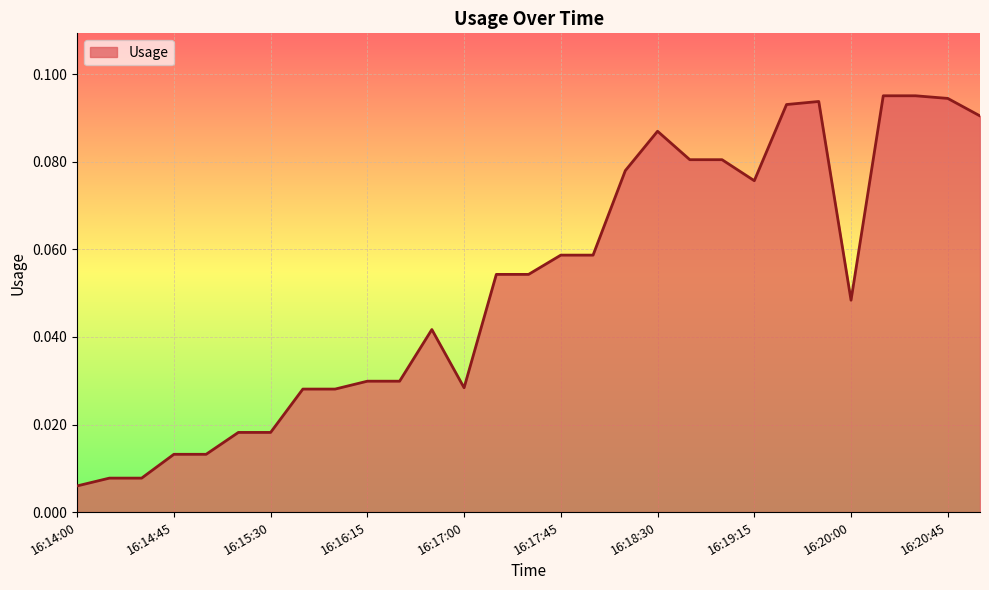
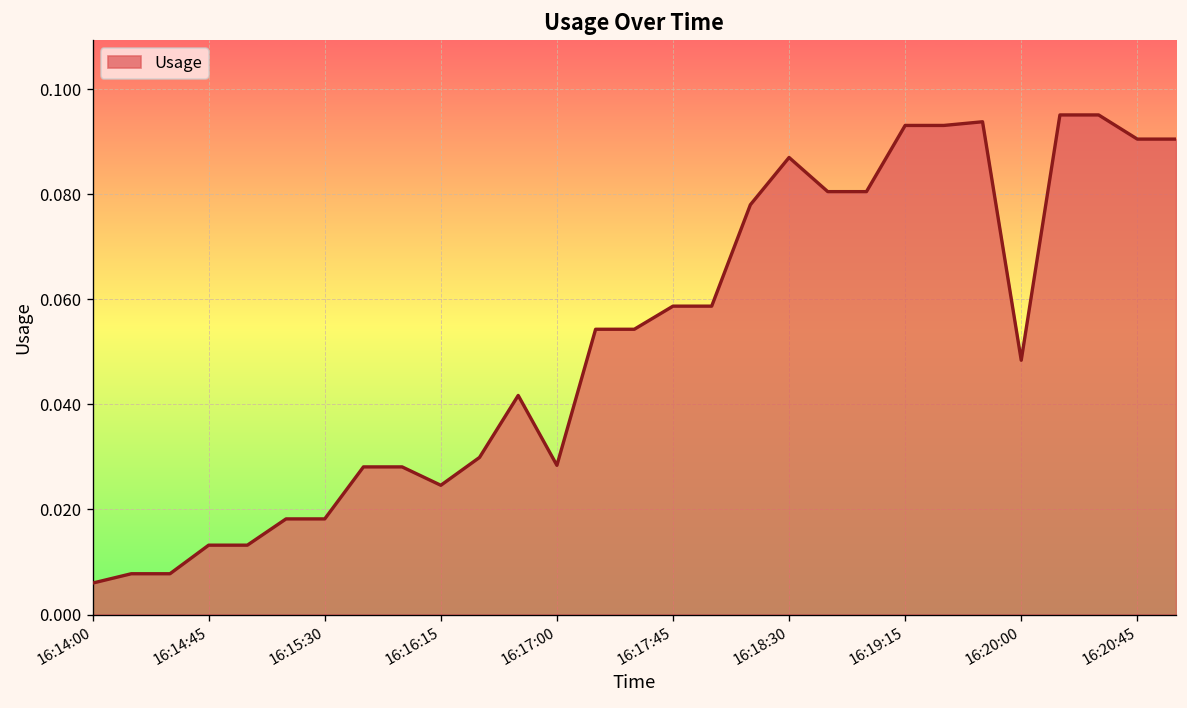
  {
    "16:14:00": 0.006,
    "16:14:45": 0.013,
    "16:15:30": 0.018,
-   "16:16:15": 0.030,
+   "16:16:15": 0.025,
    "16:17:00": 0.028,
    "16:17:45": 0.059,
    "16:18:30": 0.087,
-   "16:19:15": 0.076,
+   "16:19:15": 0.093,
    "16:20:00": 0.048,
-   "16:20:45": 0.095
+   "16:20:45": 0.091
  }
